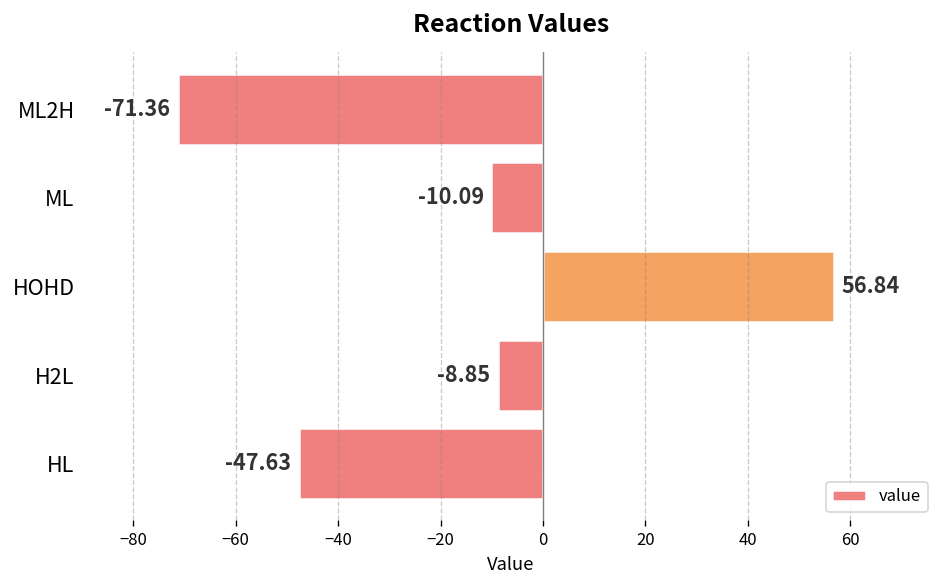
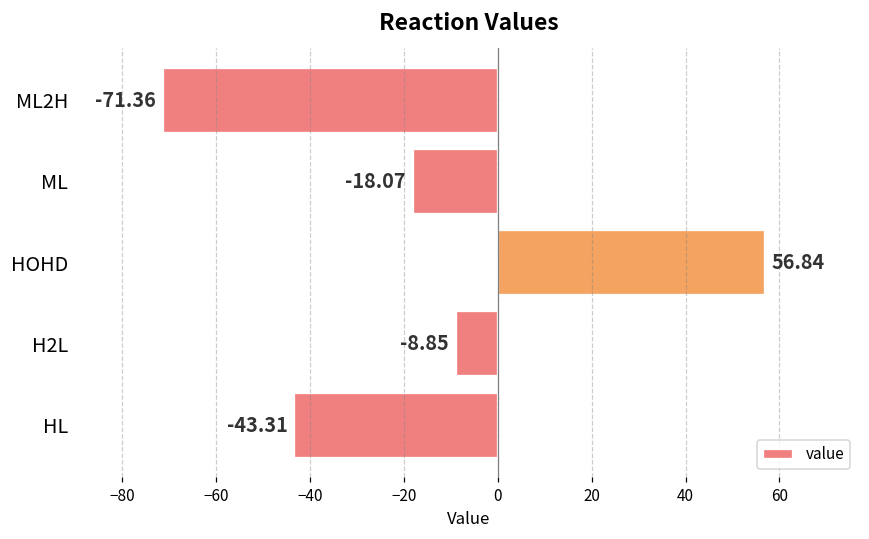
  {
    "ML2H": -71.36,
-   "ML": -10.09,
+   "ML": -18.07,
    "HOHD": 56.84,
    "H2L": -8.85,
-   "HL": -47.63
+   "HL": -43.31
  }
